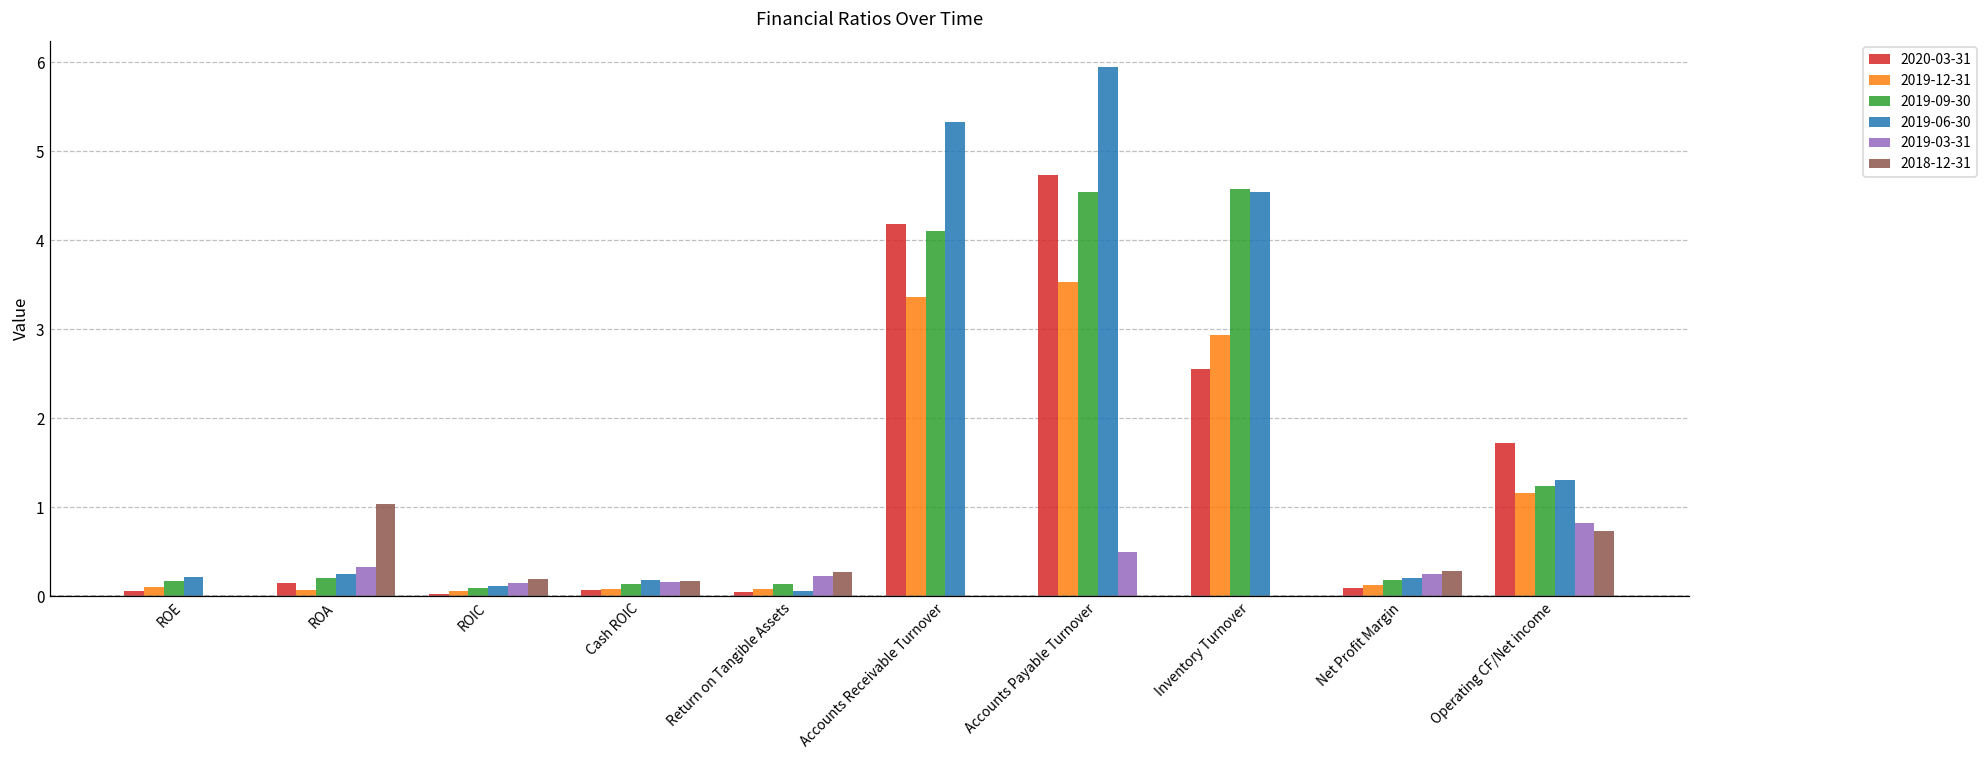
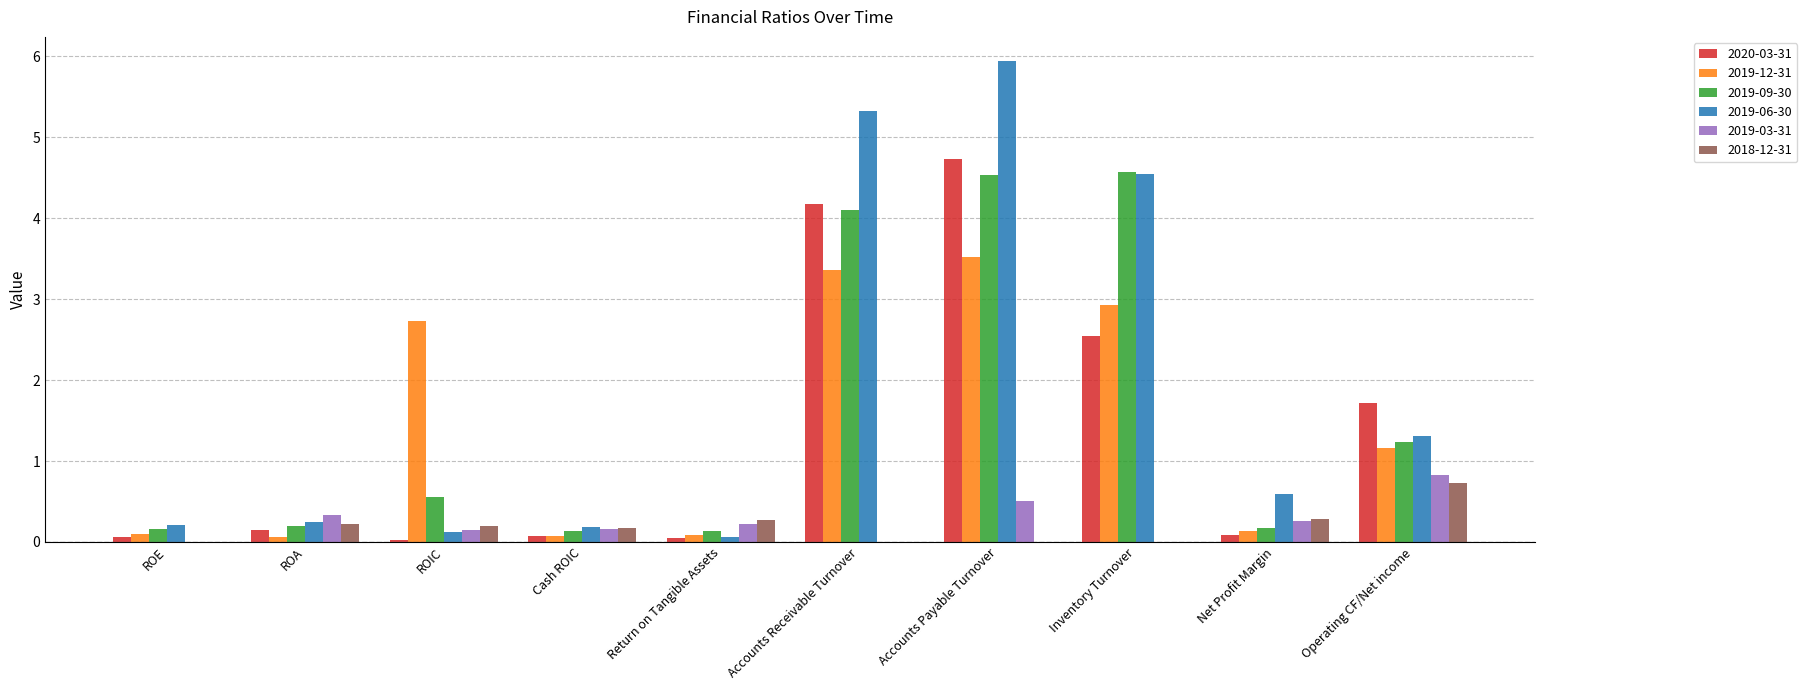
  {
    "2020-03-31": {
      "ROE": 0.1,
      "ROA": 0.1,
      "Cash ROIC": 0.1,
      "Return on Tangible Assets": 0.0,
      "Accounts Receivable Turnover": 4.2,
      "Accounts Payable Turnover": 4.7,
      "Inventory Turnover": 2.6,
      "Net Profit Margin": 0.1,
      "Operating CF/Net income": 1.7
    },
    "2019-12-31": {
      "ROE": 0.1,
      "ROA": 0.1,
-     "ROIC": 0.1,
+     "ROIC": 2.7,
      "Cash ROIC": 0.1,
      "Return on Tangible Assets": 0.1,
      "Accounts Receivable Turnover": 3.4,
      "Accounts Payable Turnover": 3.5,
      "Inventory Turnover": 2.9,
      "Net Profit Margin": 0.1,
      "Operating CF/Net income": 1.2
    },
    "2019-09-30": {
      "ROE": 0.2,
      "ROA": 0.2,
-     "ROIC": 0.1,
+     "ROIC": 0.6,
      "Cash ROIC": 0.1,
      "Return on Tangible Assets": 0.1,
      "Accounts Receivable Turnover": 4.1,
      "Accounts Payable Turnover": 4.5,
      "Inventory Turnover": 4.6,
      "Net Profit Margin": 0.2,
      "Operating CF/Net income": 1.2
    },
    "2019-06-30": {
      "ROE": 0.2,
      "ROA": 0.2,
      "ROIC": 0.1,
      "Cash ROIC": 0.2,
      "Return on Tangible Assets": 0.1,
      "Accounts Receivable Turnover": 5.3,
      "Accounts Payable Turnover": 5.9,
      "Inventory Turnover": 4.5,
-     "Net Profit Margin": 0.2,
+     "Net Profit Margin": 0.6,
      "Operating CF/Net income": 1.3
    },
    "2019-03-31": {
      "ROE": 0.0,
      "ROA": 0.3,
      "ROIC": 0.2,
      "Cash ROIC": 0.2,
      "Return on Tangible Assets": 0.2,
      "Accounts Receivable Turnover": 0.0,
      "Accounts Payable Turnover": 0.5,
      "Inventory Turnover": 0.0,
      "Net Profit Margin": 0.3,
      "Operating CF/Net income": 0.8
    },
    "2018-12-31": {
      "ROE": 0.0,
-     "ROA": 1.0,
+     "ROA": 0.2,
      "ROIC": 0.2,
      "Cash ROIC": 0.2,
      "Return on Tangible Assets": 0.3,
      "Accounts Receivable Turnover": 0.0,
      "Accounts Payable Turnover": 0.0,
      "Inventory Turnover": 0.0,
      "Net Profit Margin": 0.3,
      "Operating CF/Net income": 0.7
    }
  }
